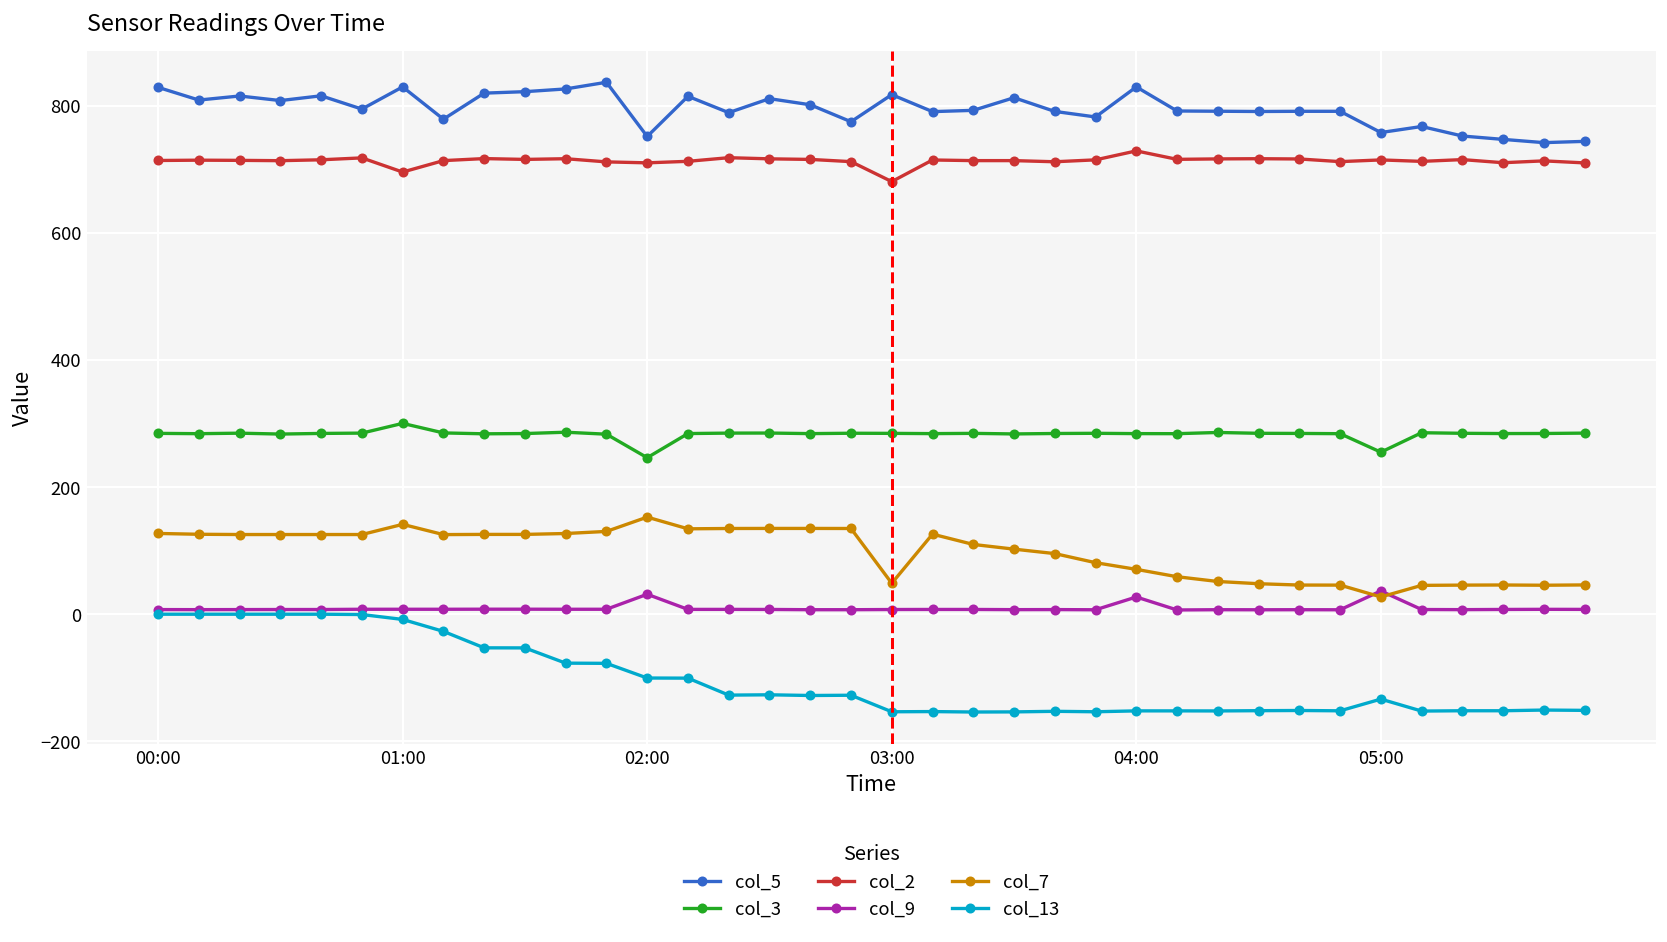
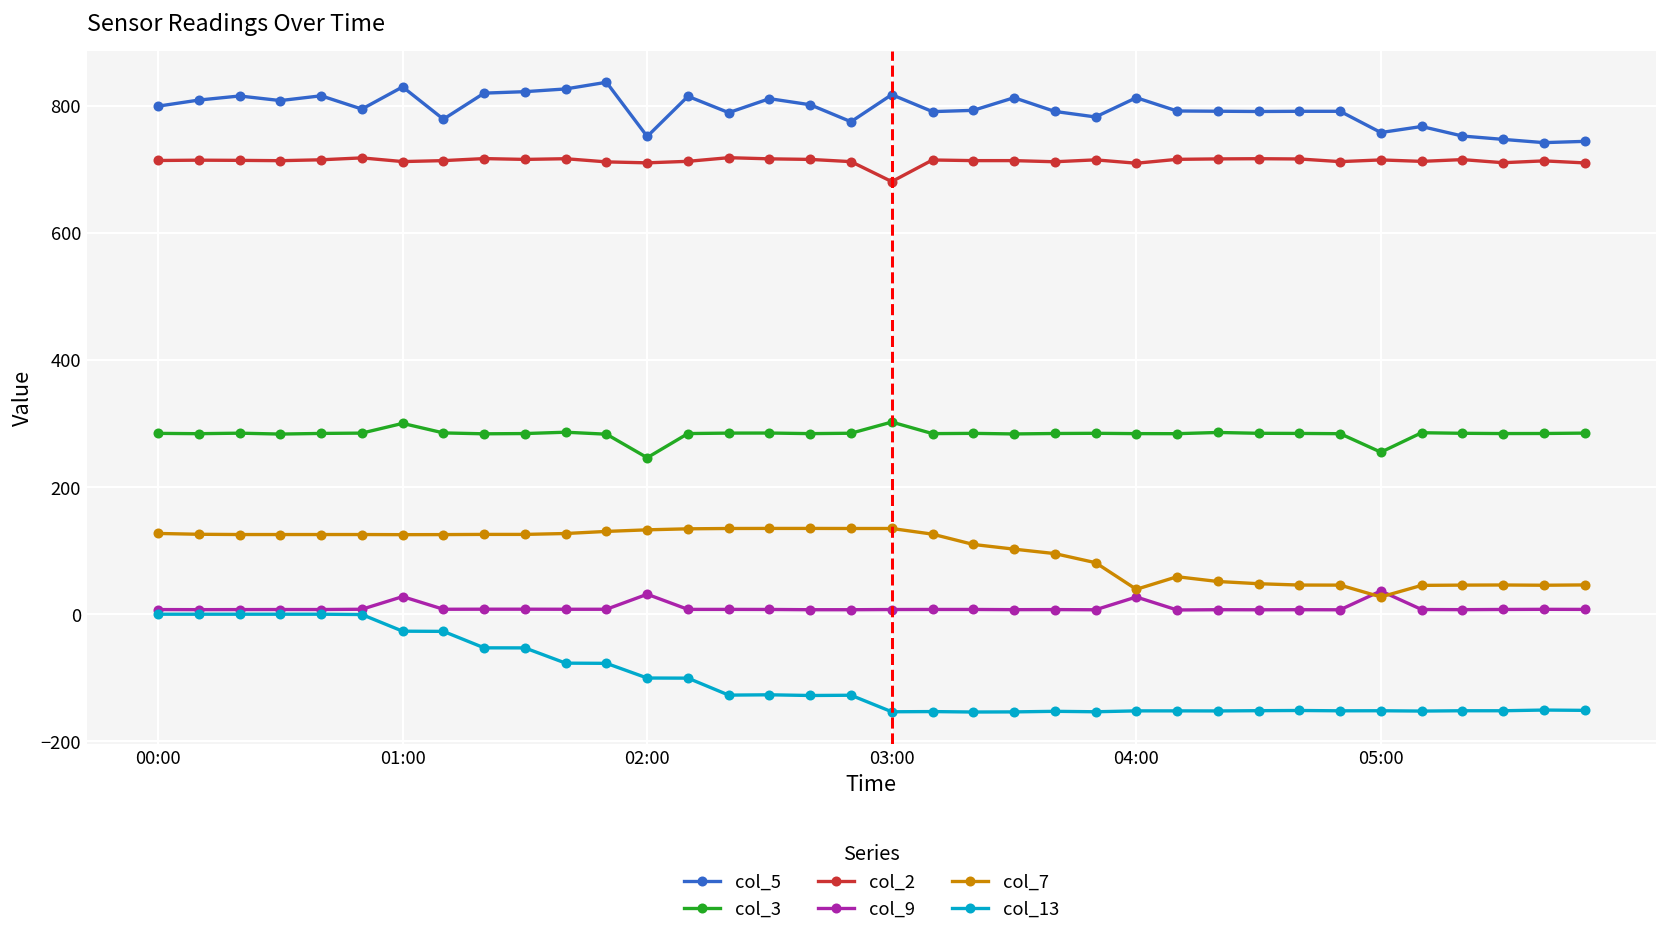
  {
    "col_5": {
-     "00:00": 830,
+     "00:00": 800,
      "01:00": 830,
      "02:00": 750,
      "03:00": 820,
-     "04:00": 830,
+     "04:00": 810,
      "05:00": 760
    },
    "col_3": {
      "00:00": 280,
      "01:00": 300,
      "02:00": 250,
-     "03:00": 280,
+     "03:00": 300,
      "04:00": 280,
      "05:00": 260
    },
    "col_2": {
      "00:00": 710,
-     "01:00": 700,
+     "01:00": 710,
      "02:00": 710,
      "03:00": 680,
-     "04:00": 730,
+     "04:00": 710,
      "05:00": 710
    },
    "col_9": {
      "00:00": 10,
-     "01:00": 10,
+     "01:00": 30,
      "02:00": 30,
      "03:00": 10,
      "04:00": 30,
      "05:00": 40
    },
    "col_7": {
      "00:00": 130,
-     "01:00": 140,
-     "02:00": 150,
-     "03:00": 50,
-     "04:00": 70,
+     "01:00": 130,
+     "02:00": 130,
+     "03:00": 130,
+     "04:00": 40,
      "05:00": 30
    },
    "col_13": {
      "00:00": 0,
-     "01:00": -10,
+     "01:00": -30,
      "02:00": -100,
      "03:00": -150,
      "04:00": -150,
-     "05:00": -130
+     "05:00": -150
    }
  }
